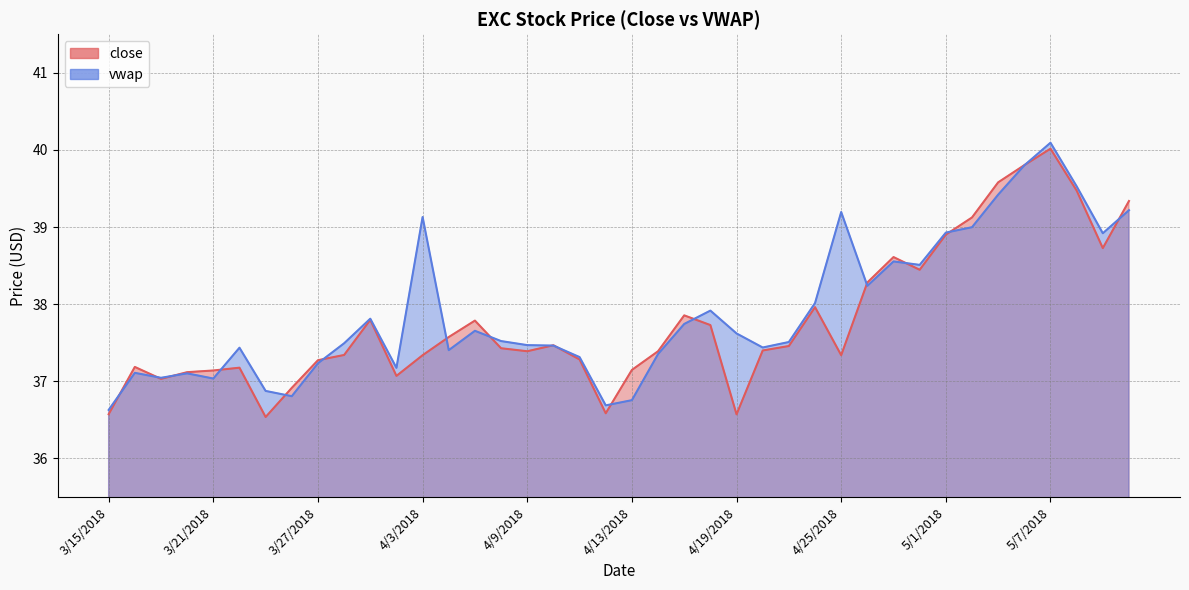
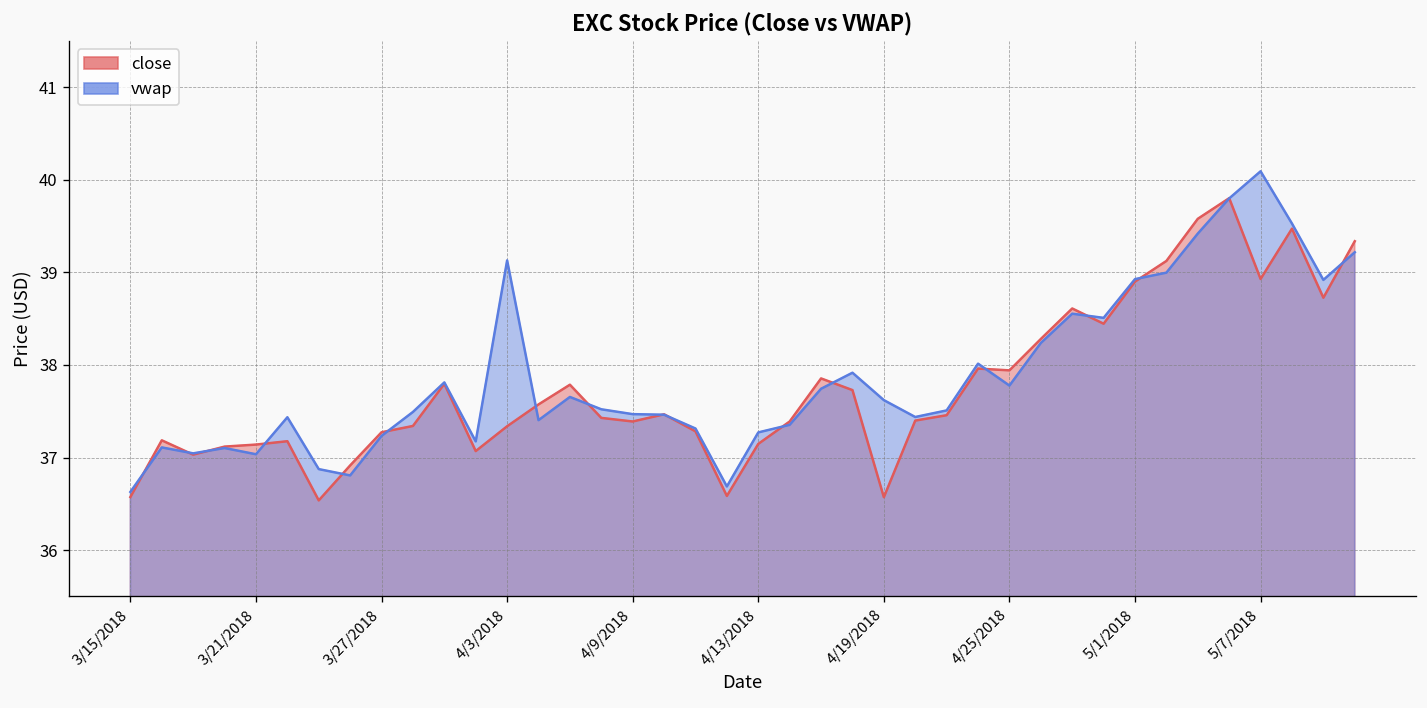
  {
    "close": {
      "3/15/2018": 36.6,
      "3/21/2018": 37.1,
      "3/27/2018": 37.3,
      "4/3/2018": 37.3,
      "4/9/2018": 37.4,
      "4/13/2018": 37.1,
      "4/19/2018": 36.6,
-     "4/25/2018": 37.3,
-     "5/7/2018": 40.0
+     "4/25/2018": 37.9,
+     "5/7/2018": 38.9
    },
    "vwap": {
      "3/15/2018": 36.6,
      "3/21/2018": 37.0,
      "3/27/2018": 37.2,
      "4/3/2018": 39.1,
      "4/9/2018": 37.5,
-     "4/13/2018": 36.8,
+     "4/13/2018": 37.3,
      "4/19/2018": 37.6,
-     "4/25/2018": 39.2,
+     "4/25/2018": 37.8,
      "5/7/2018": 40.1
    }
  }
